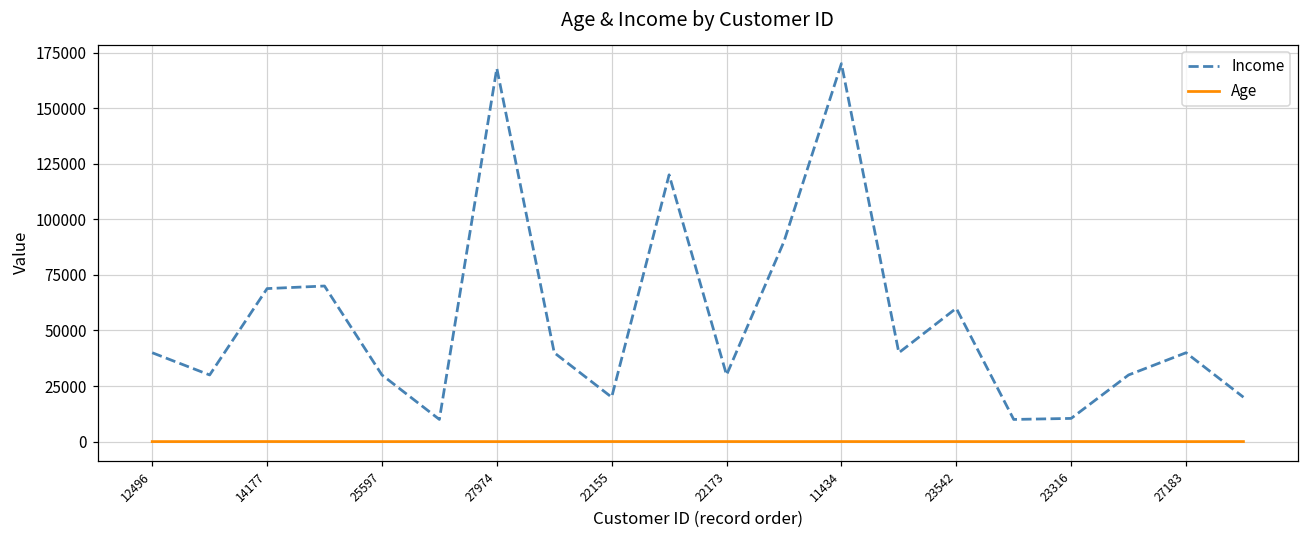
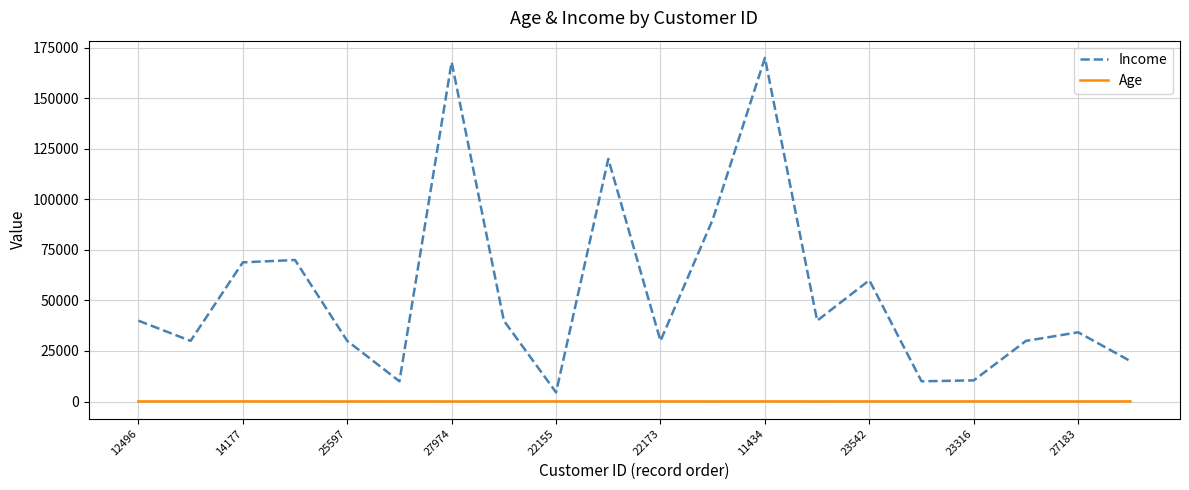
  {
    "Income": {
      "12496": 40000,
      "14177": 69000,
      "25597": 30000,
      "27974": 168000,
-     "22155": 20000,
+     "22155": 5000,
      "22173": 30000,
      "11434": 170000,
      "23542": 60000,
      "23316": 10000,
-     "27183": 40000
+     "27183": 34000
    },
    "Age": {
      "12496": 0,
      "14177": 0,
      "25597": 0,
      "27974": 0,
      "22155": 0,
      "22173": 0,
      "11434": 0,
      "23542": 0,
      "23316": 0,
      "27183": 0
    }
  }
